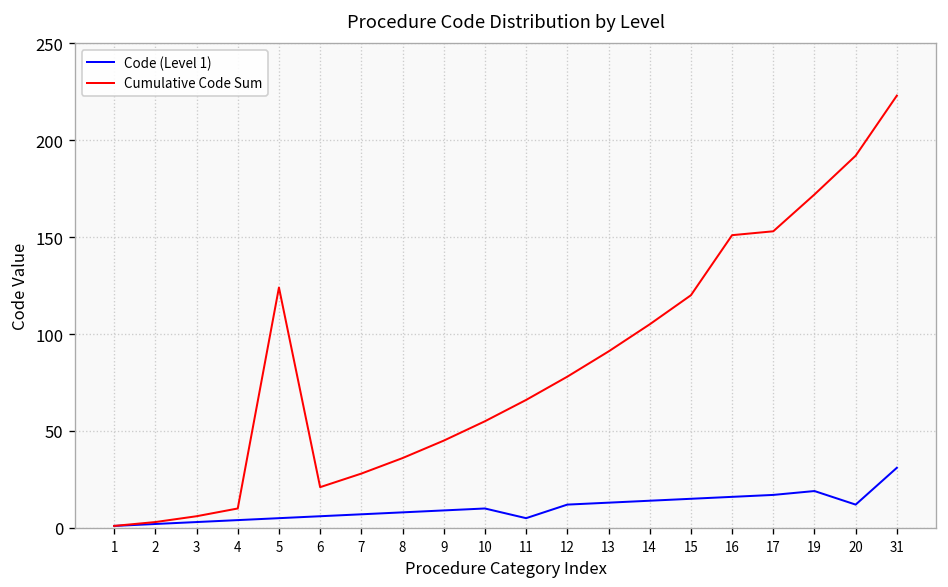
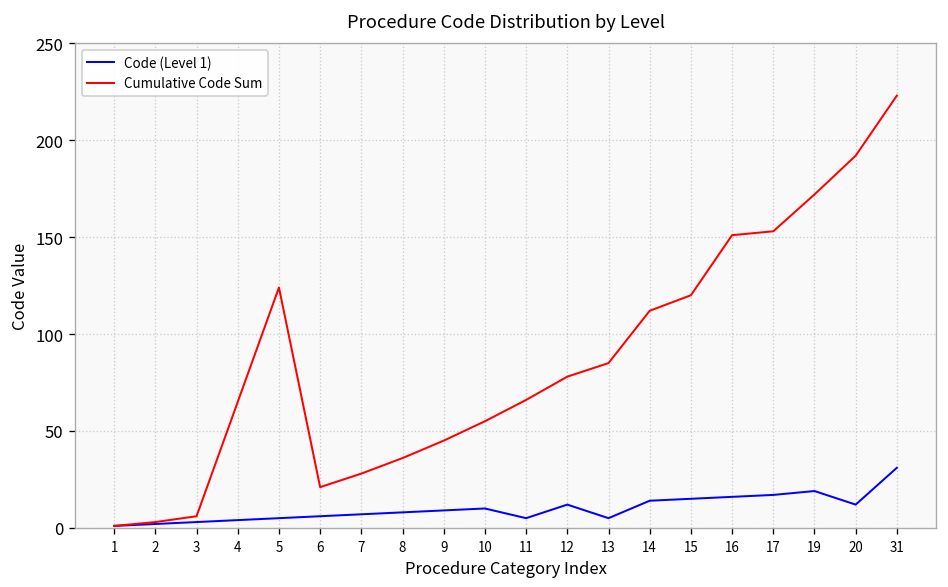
  {
    "Code (Level 1)": {
      "3": 3,
      "4": 4,
      "5": 5,
      "6": 6,
      "7": 7,
      "8": 8,
      "9": 9,
      "10": 10,
      "11": 5,
      "12": 12,
-     "13": 13,
+     "13": 5,
      "14": 14,
      "15": 15,
      "16": 16,
      "17": 17,
      "19": 19,
      "20": 12,
      "31": 31
    },
    "Cumulative Code Sum": {
      "3": 6,
-     "4": 10,
+     "4": 65,
      "5": 124,
      "6": 21,
      "7": 28,
      "8": 36,
      "9": 45,
      "10": 55,
      "11": 66,
      "12": 78,
-     "13": 91,
-     "14": 105,
+     "13": 85,
+     "14": 112,
      "15": 120,
      "16": 151,
      "17": 153,
      "19": 172,
      "20": 192,
      "31": 223
    }
  }
